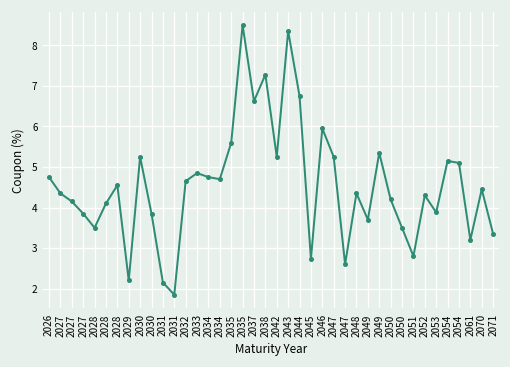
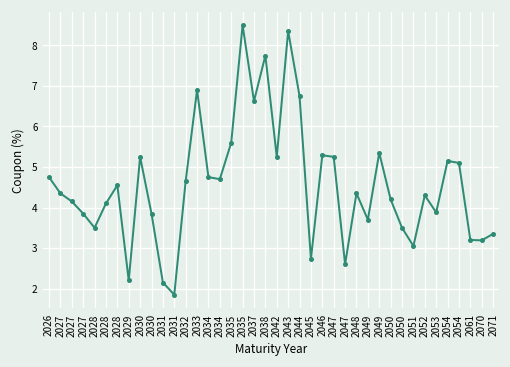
  {
    "2026": 4.8,
    "2029": 2.2,
    "2032": 4.7,
-   "2033": 4.9,
+   "2033": 6.9,
    "2037": 6.6,
-   "2038": 7.3,
+   "2038": 7.8,
    "2042": 5.3,
    "2043": 8.4,
    "2044": 6.8,
    "2045": 2.7,
-   "2046": 6.0,
+   "2046": 5.3,
    "2048": 4.4,
-   "2051": 2.8,
+   "2051": 3.1,
    "2052": 4.3,
    "2053": 3.9,
    "2061": 3.2,
-   "2070": 4.5,
+   "2070": 3.2,
    "2071": 3.4
  }
